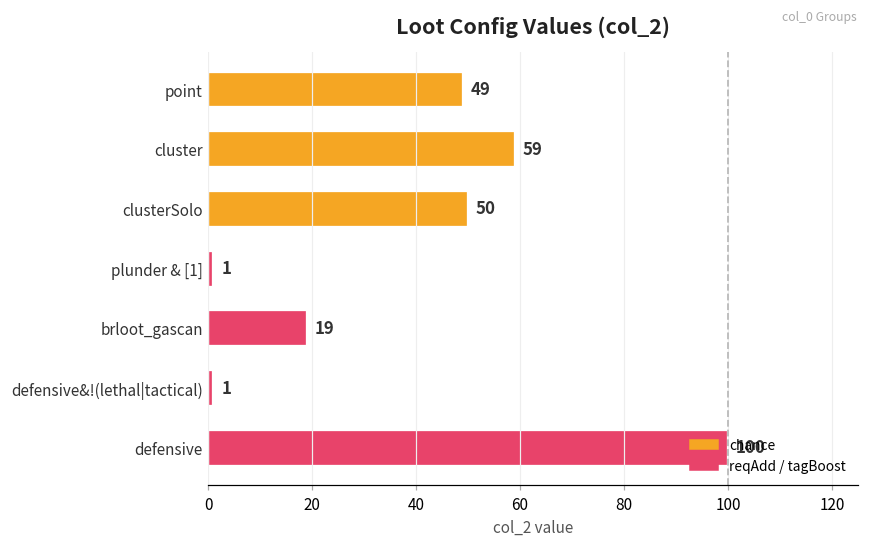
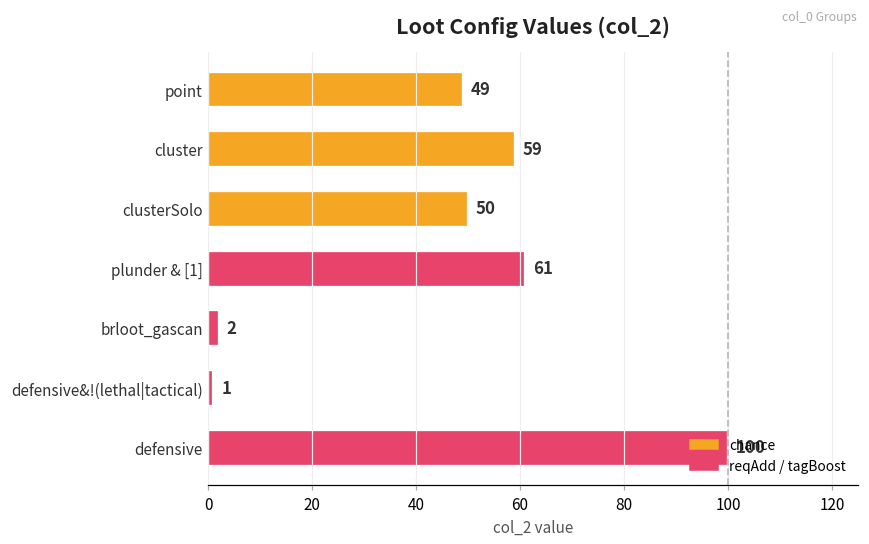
  {
    "point": 49,
    "cluster": 59,
    "clusterSolo": 50,
-   "plunder & [1]": 1,
-   "brloot_gascan": 19,
+   "plunder & [1]": 61,
+   "brloot_gascan": 2,
    "defensive&!(lethal|tactical)": 1,
    "defensive": 100
  }
